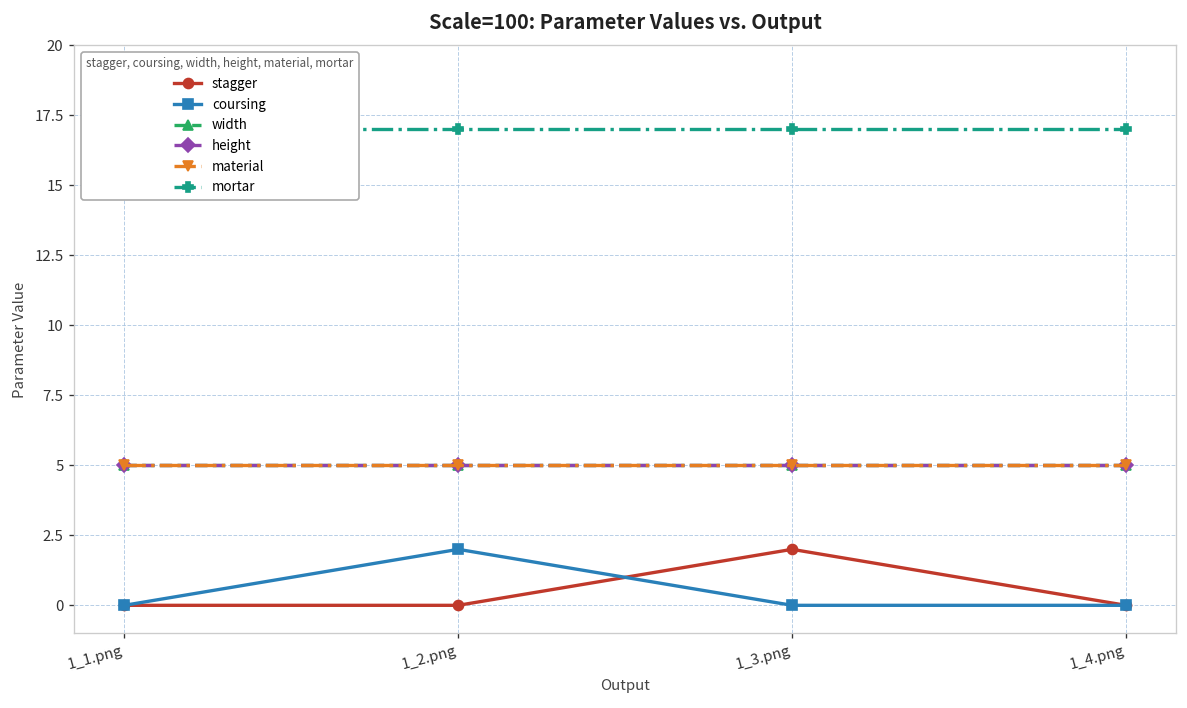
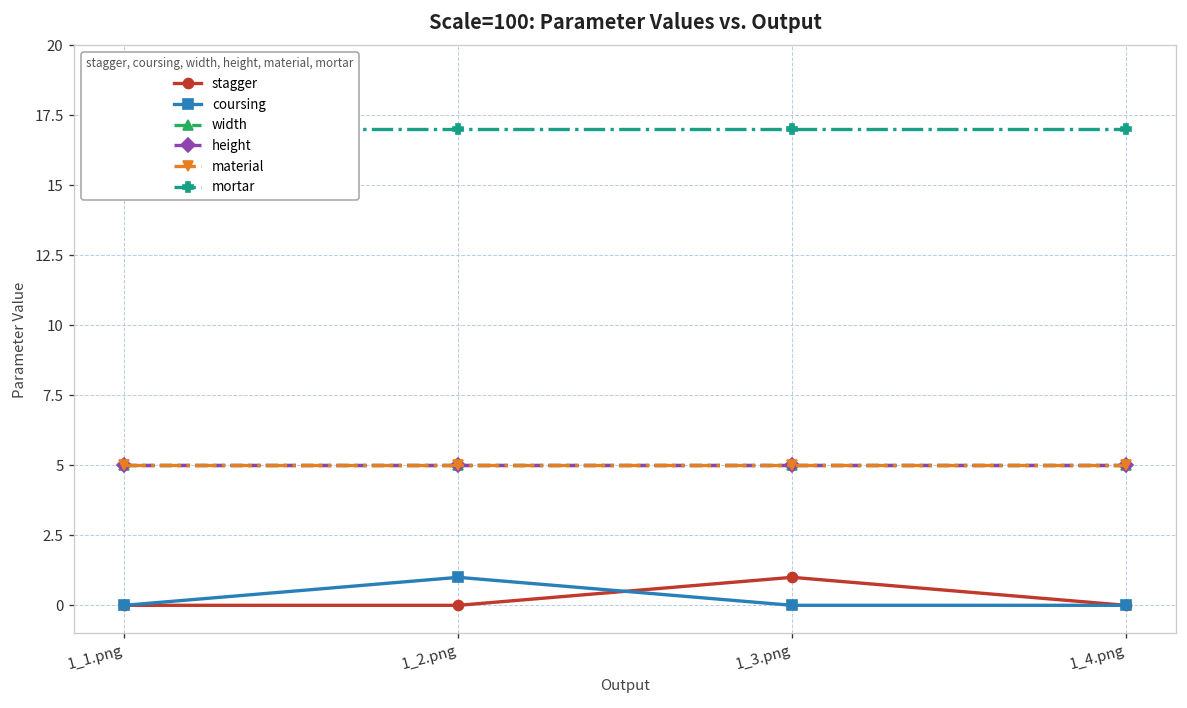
  {
    "stagger": {
      "1_2.png": 0,
-     "1_3.png": 2
+     "1_3.png": 1
    },
    "coursing": {
-     "1_2.png": 2,
+     "1_2.png": 1,
      "1_3.png": 0
    },
    "material": {
      "1_1.png": 5,
      "1_2.png": 5,
      "1_3.png": 5,
      "1_4.png": 5
    },
    "mortar": {
      "1_2.png": 17,
      "1_3.png": 17,
      "1_4.png": 17
    }
  }
